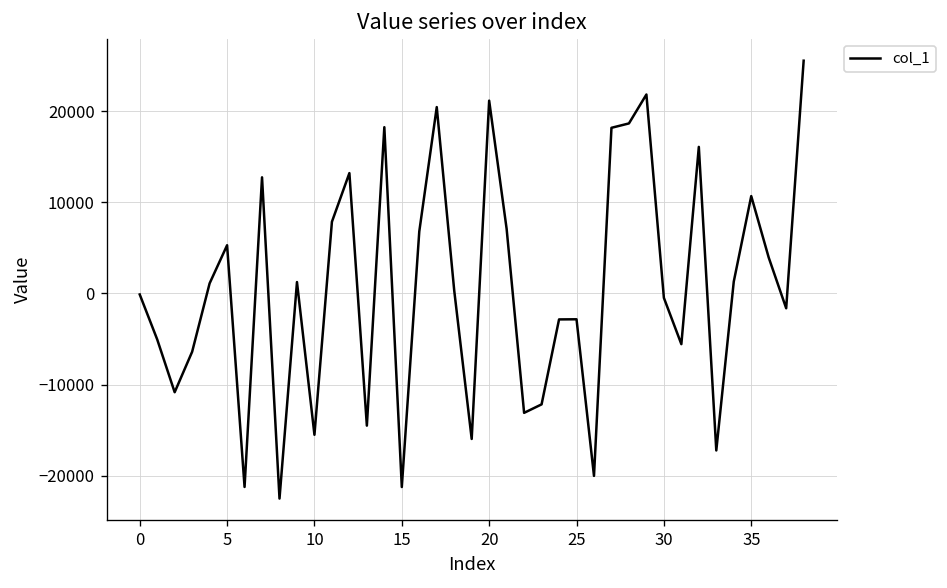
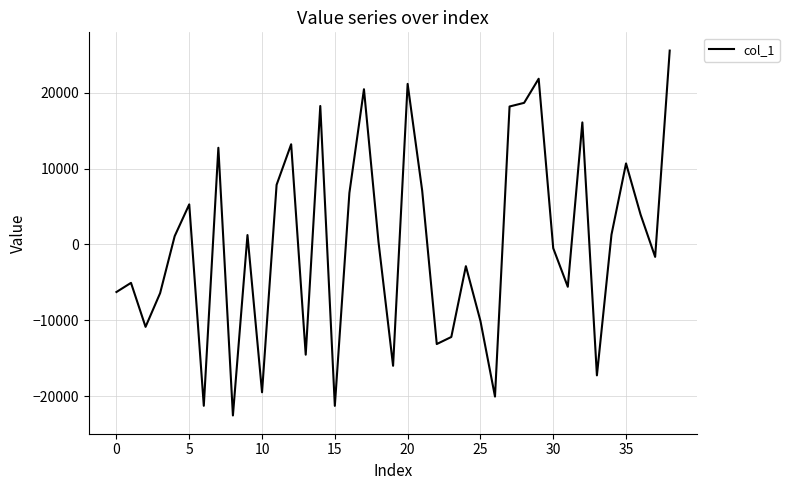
  {
-   "0": 0,
+   "0": -6000,
    "5": 5000,
-   "10": -16000,
+   "10": -19000,
    "15": -21000,
    "20": 21000,
-   "25": -3000,
+   "25": -10000,
    "30": 0,
    "35": 11000
  }
